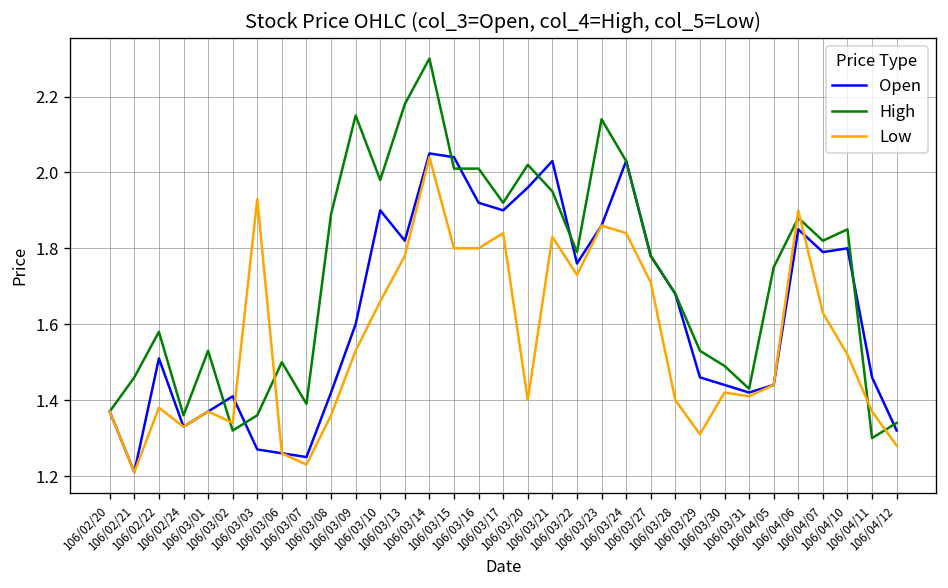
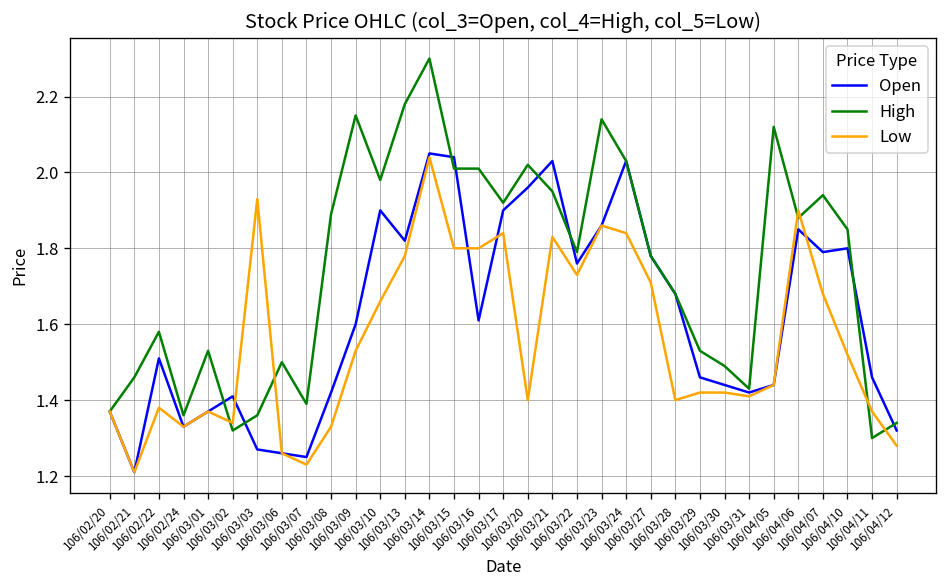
  {
    "Open": {
      "106/02/22": 1.51,
      "106/03/02": 1.41,
      "106/03/03": 1.27,
      "106/03/07": 1.25,
      "106/03/08": 1.42,
      "106/03/09": 1.60,
      "106/03/10": 1.90,
      "106/03/13": 1.82,
      "106/03/14": 2.05,
      "106/03/15": 2.04,
-     "106/03/16": 1.92,
+     "106/03/16": 1.61,
      "106/03/17": 1.90,
      "106/03/20": 1.96,
      "106/03/21": 2.03,
      "106/03/22": 1.76,
      "106/03/29": 1.46,
      "106/03/30": 1.44,
      "106/03/31": 1.42,
      "106/04/06": 1.85,
      "106/04/07": 1.79,
      "106/04/10": 1.80,
      "106/04/11": 1.46,
      "106/04/12": 1.32
    },
    "High": {
      "106/02/21": 1.46,
      "106/02/22": 1.58,
      "106/02/24": 1.36,
      "106/03/01": 1.53,
      "106/03/02": 1.32,
      "106/03/03": 1.36,
      "106/03/06": 1.50,
      "106/03/07": 1.39,
      "106/03/08": 1.89,
      "106/03/09": 2.15,
      "106/03/10": 1.98,
      "106/03/13": 2.18,
      "106/03/14": 2.30,
      "106/03/15": 2.01,
      "106/03/16": 2.01,
      "106/03/17": 1.92,
      "106/03/20": 2.02,
      "106/03/21": 1.95,
      "106/03/22": 1.79,
      "106/03/23": 2.14,
      "106/03/29": 1.53,
      "106/03/30": 1.49,
      "106/03/31": 1.43,
-     "106/04/05": 1.75,
+     "106/04/05": 2.12,
      "106/04/06": 1.88,
-     "106/04/07": 1.82,
+     "106/04/07": 1.94,
      "106/04/10": 1.85,
      "106/04/11": 1.30,
      "106/04/12": 1.34
    },
    "Low": {
      "106/02/22": 1.38,
      "106/03/02": 1.34,
      "106/03/03": 1.93,
      "106/03/07": 1.23,
-     "106/03/08": 1.36,
+     "106/03/08": 1.33,
      "106/03/09": 1.53,
      "106/03/10": 1.66,
      "106/03/13": 1.78,
      "106/03/14": 2.04,
      "106/03/15": 1.80,
      "106/03/16": 1.80,
      "106/03/17": 1.84,
      "106/03/20": 1.40,
      "106/03/21": 1.83,
      "106/03/22": 1.73,
      "106/03/24": 1.84,
      "106/03/27": 1.71,
      "106/03/28": 1.40,
-     "106/03/29": 1.31,
+     "106/03/29": 1.42,
      "106/03/30": 1.42,
      "106/03/31": 1.41,
      "106/04/06": 1.90,
-     "106/04/07": 1.63,
+     "106/04/07": 1.68,
      "106/04/10": 1.52,
      "106/04/11": 1.37,
      "106/04/12": 1.28
    }
  }
